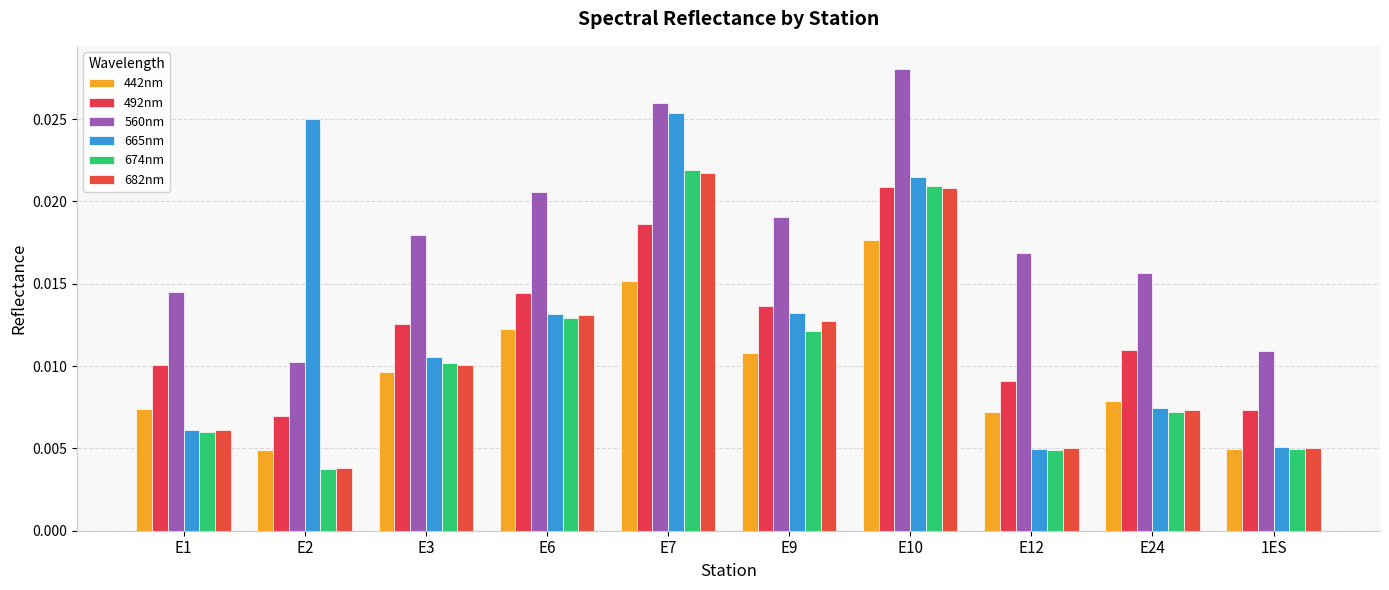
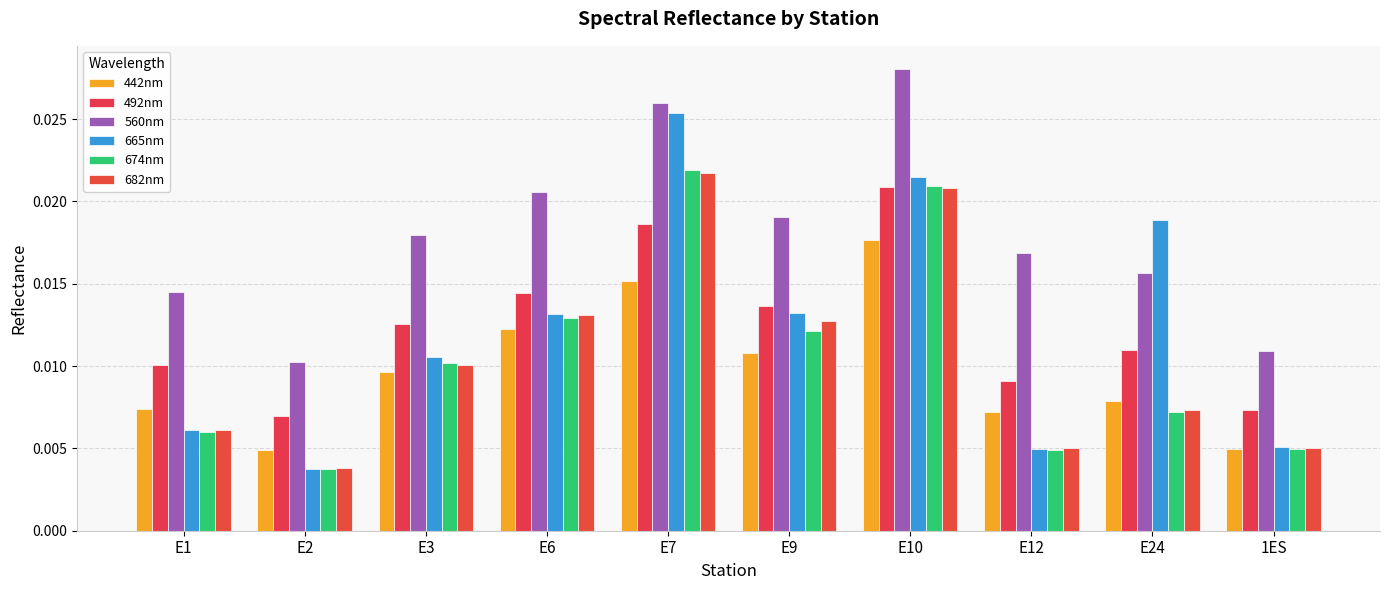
  {
    "442nm": {
      "E1": 0.0074,
      "E2": 0.0049,
      "E3": 0.0096,
      "E6": 0.0122,
      "E7": 0.0152,
      "E9": 0.0108,
      "E10": 0.0176,
      "E12": 0.0072,
      "E24": 0.0079,
      "1ES": 0.0050
    },
    "560nm": {
      "E1": 0.0145,
      "E2": 0.0103,
      "E3": 0.0180,
      "E6": 0.0205,
      "E7": 0.0260,
      "E9": 0.0190,
      "E10": 0.0280,
      "E12": 0.0169,
      "E24": 0.0156,
      "1ES": 0.0109
    },
    "665nm": {
      "E1": 0.0061,
-     "E2": 0.0250,
+     "E2": 0.0037,
      "E3": 0.0106,
      "E6": 0.0131,
      "E7": 0.0254,
      "E9": 0.0132,
      "E10": 0.0215,
      "E12": 0.0050,
-     "E24": 0.0074,
+     "E24": 0.0188,
      "1ES": 0.0051
    },
    "674nm": {
      "E1": 0.0060,
      "E2": 0.0037,
      "E3": 0.0102,
      "E6": 0.0129,
      "E7": 0.0219,
      "E9": 0.0121,
      "E10": 0.0210,
      "E12": 0.0049,
      "E24": 0.0072,
      "1ES": 0.0050
    }
  }
